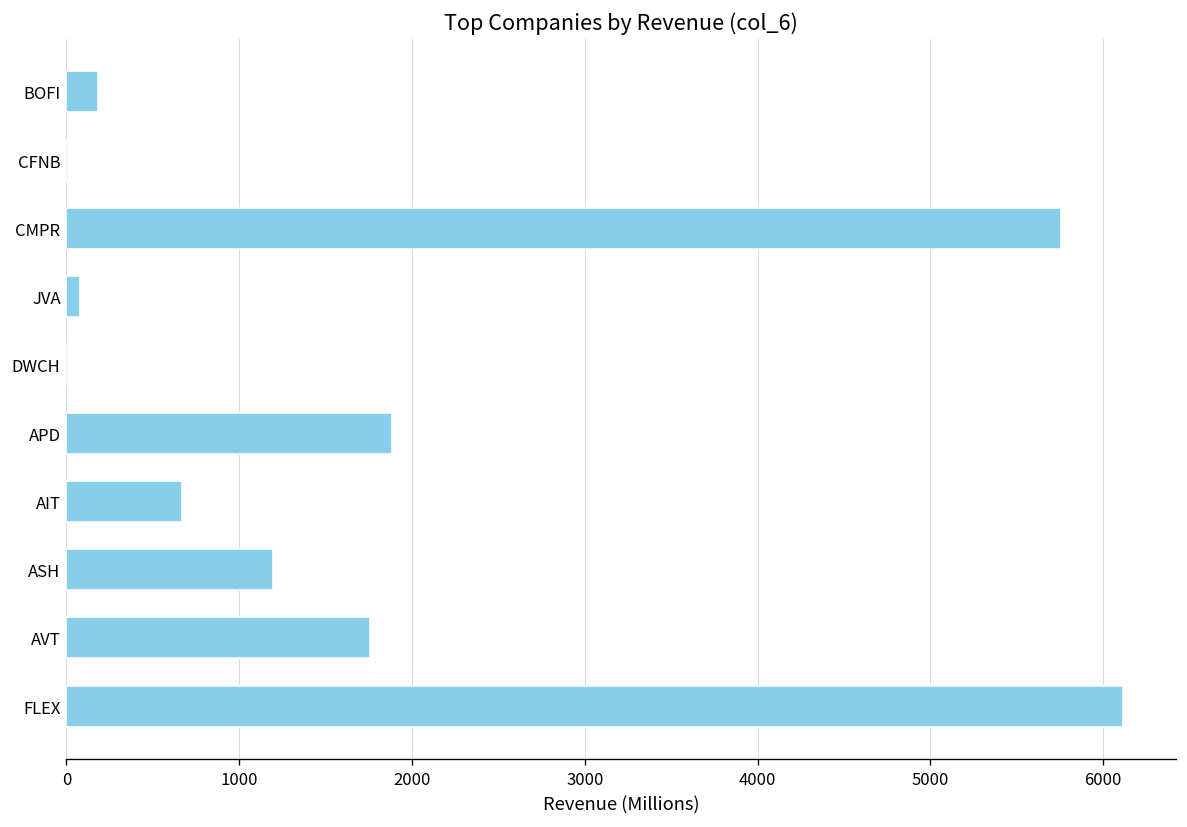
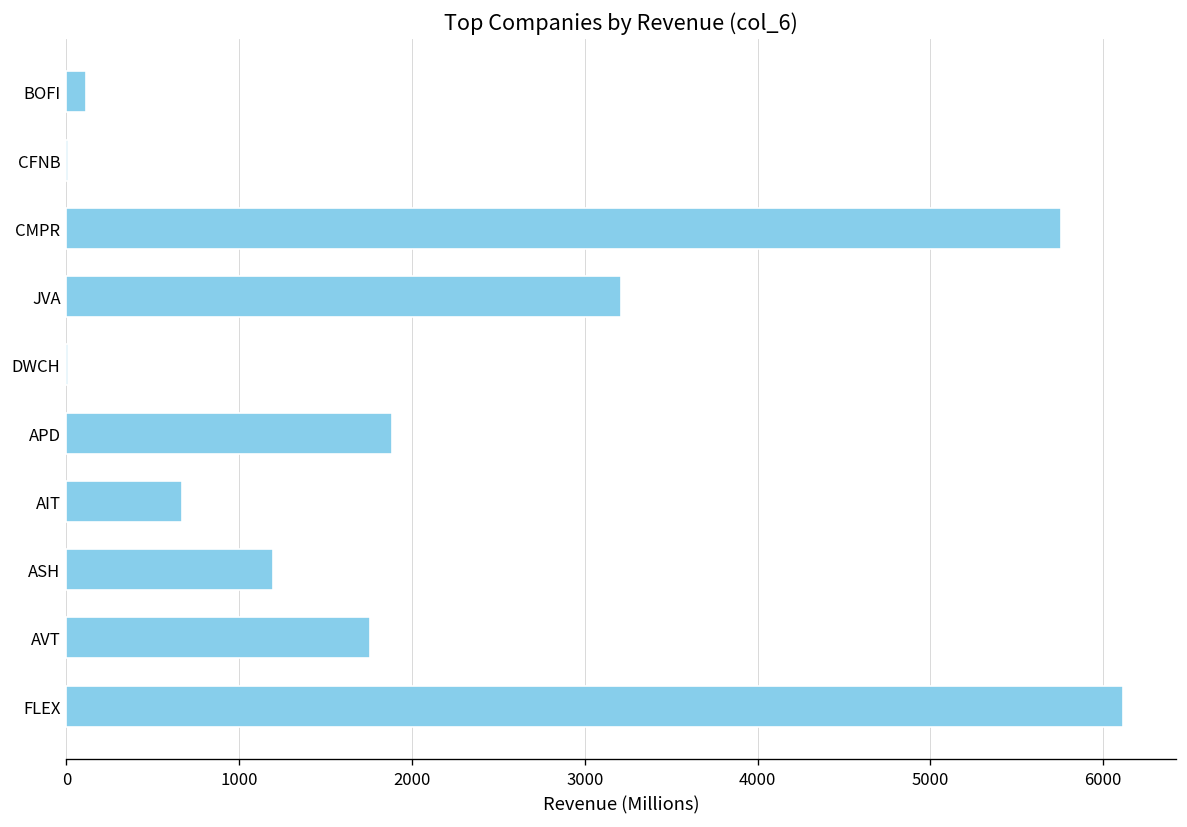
  {
-   "BOFI": 180,
+   "BOFI": 110,
    "CMPR": 5750,
-   "JVA": 80,
+   "JVA": 3210,
    "APD": 1880,
    "AIT": 670,
    "ASH": 1190,
    "AVT": 1760,
    "FLEX": 6110
  }
